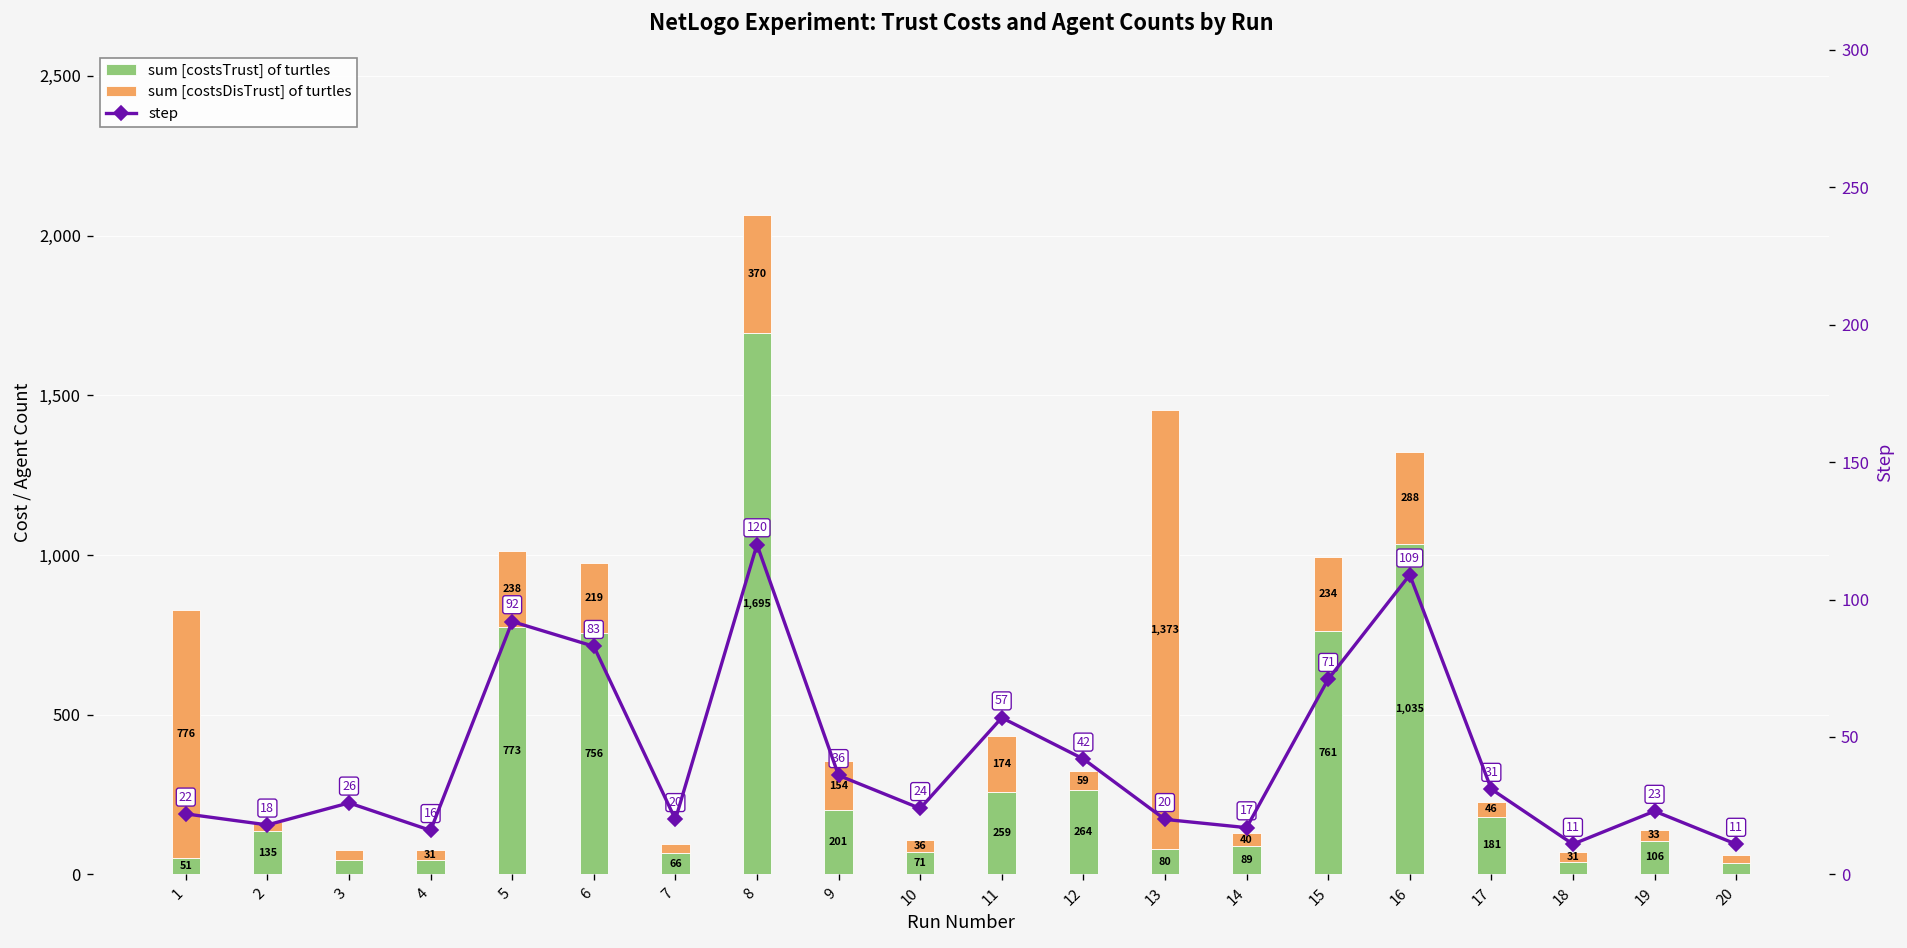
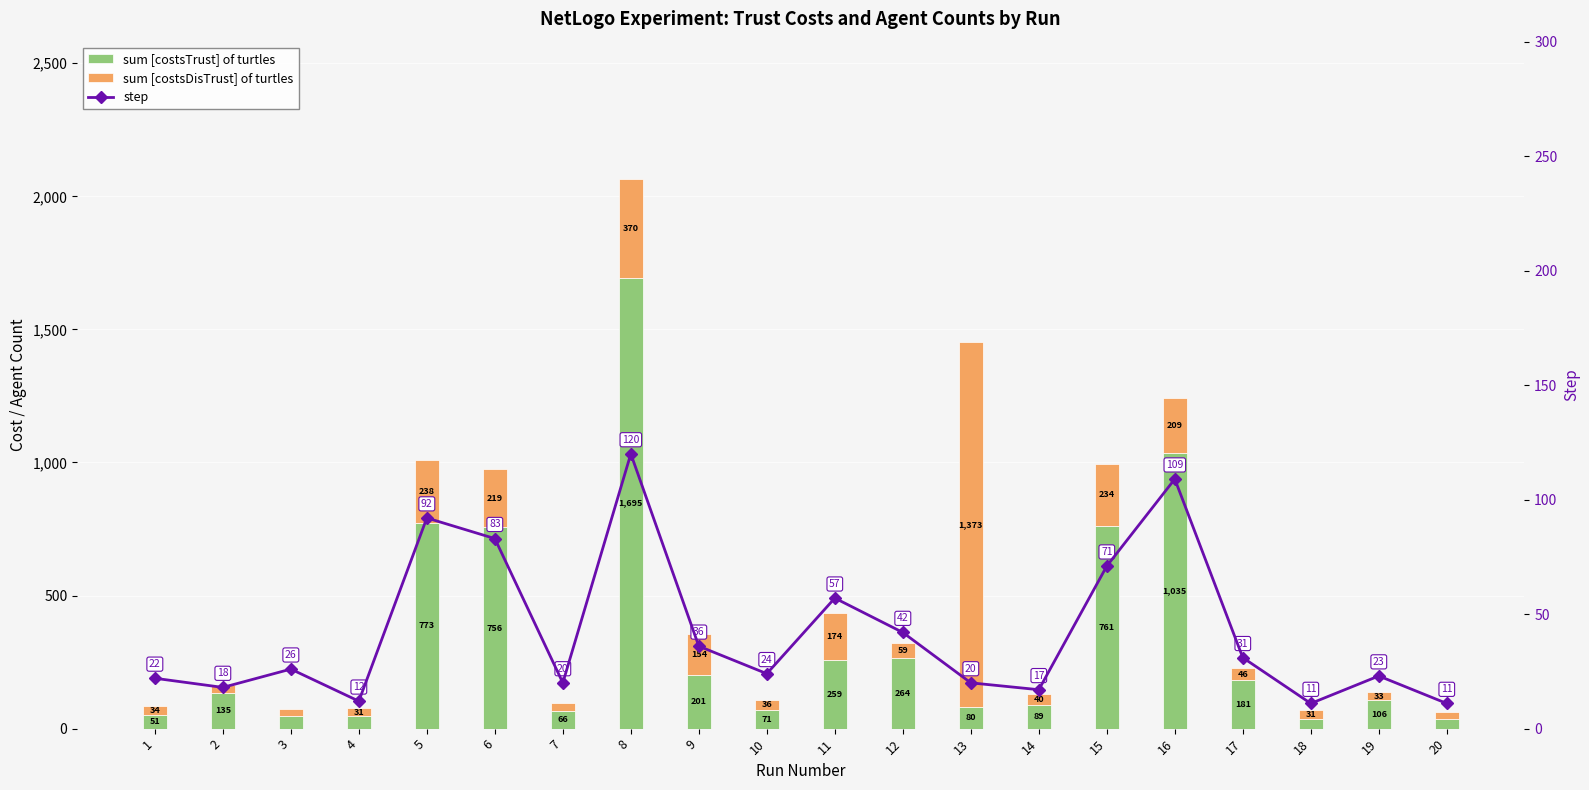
  {
    "sum [costsTrust] of turtles": {
      "1": "51",
      "2": "135",
      "5": "773",
      "7": "66",
      "8": "1,695",
      "9": "201",
      "10": "71",
      "11": "259",
      "12": "264",
      "13": "80",
      "14": "89",
      "15": "761",
      "16": "1,035",
      "17": "181",
      "19": "106"
    },
    "sum [costsDisTrust] of turtles": {
-     "1": "776",
+     "1": "34",
      "4": "31",
      "5": "238",
      "6": "219",
      "8": "370",
      "10": "36",
      "11": "174",
      "12": "59",
      "13": "1,373",
      "14": "40",
      "15": "234",
-     "16": "288",
+     "16": "209",
      "17": "46",
      "18": "31",
      "19": "33"
    },
    "step": {
-     "4": "16"
+     "4": "12"
    }
  }
